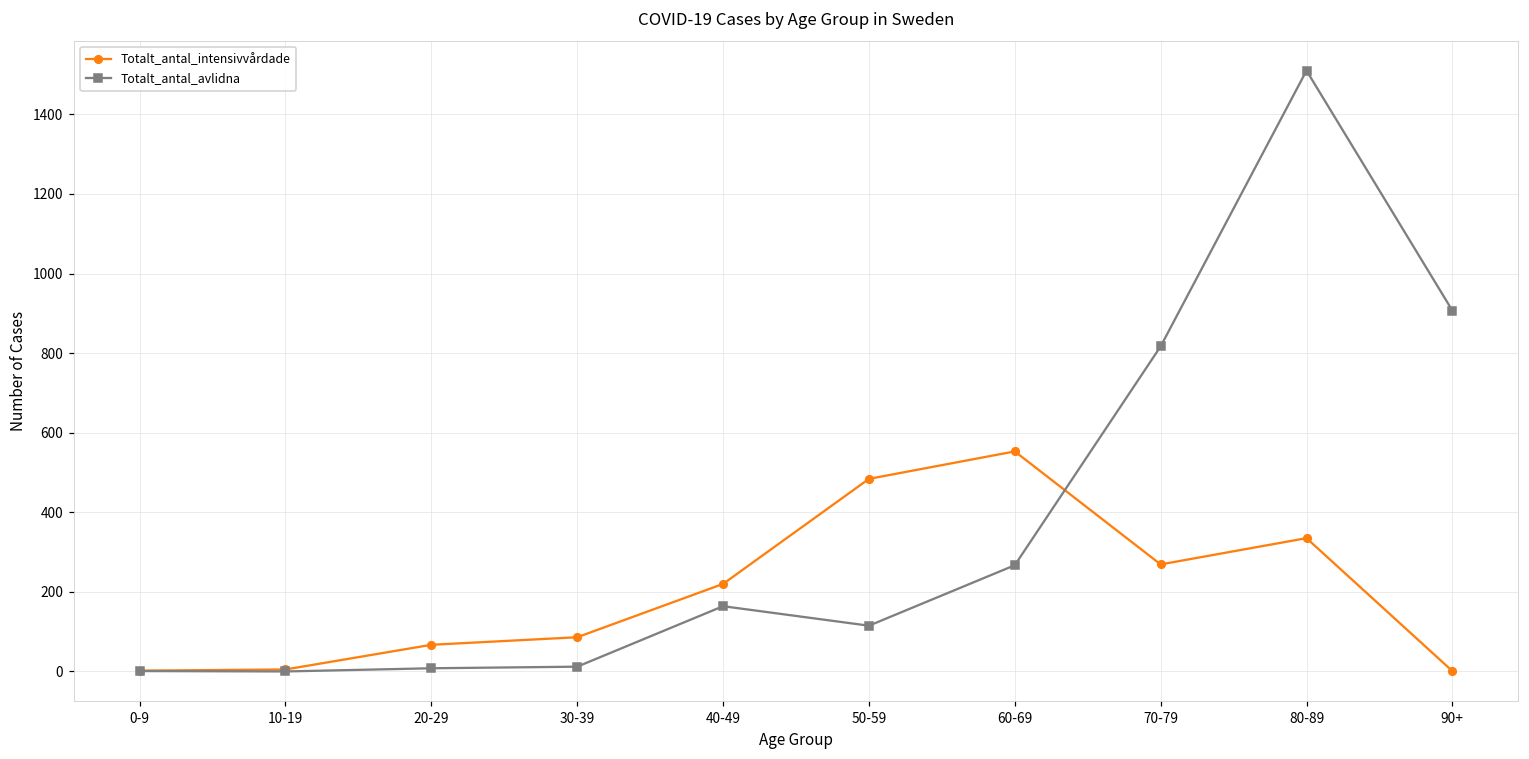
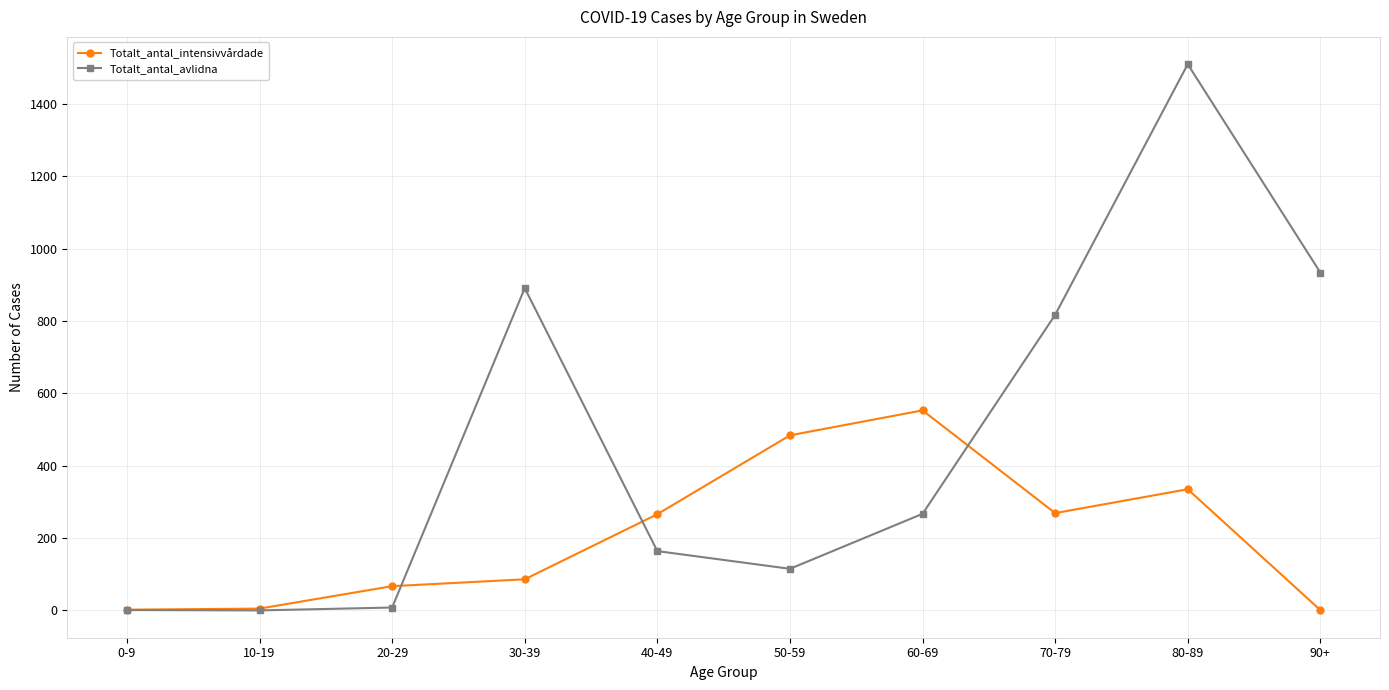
  {
    "Totalt_antal_intensivvårdade": {
      "20-29": 70,
      "30-39": 90,
-     "40-49": 220,
+     "40-49": 270,
      "50-59": 480,
      "60-69": 550,
      "70-79": 270,
      "80-89": 340,
      "90+": 0
    },
    "Totalt_antal_avlidna": {
      "20-29": 10,
-     "30-39": 10,
+     "30-39": 890,
      "40-49": 160,
      "50-59": 120,
      "60-69": 270,
      "70-79": 820,
      "80-89": 1510,
-     "90+": 910
+     "90+": 930
    }
  }
